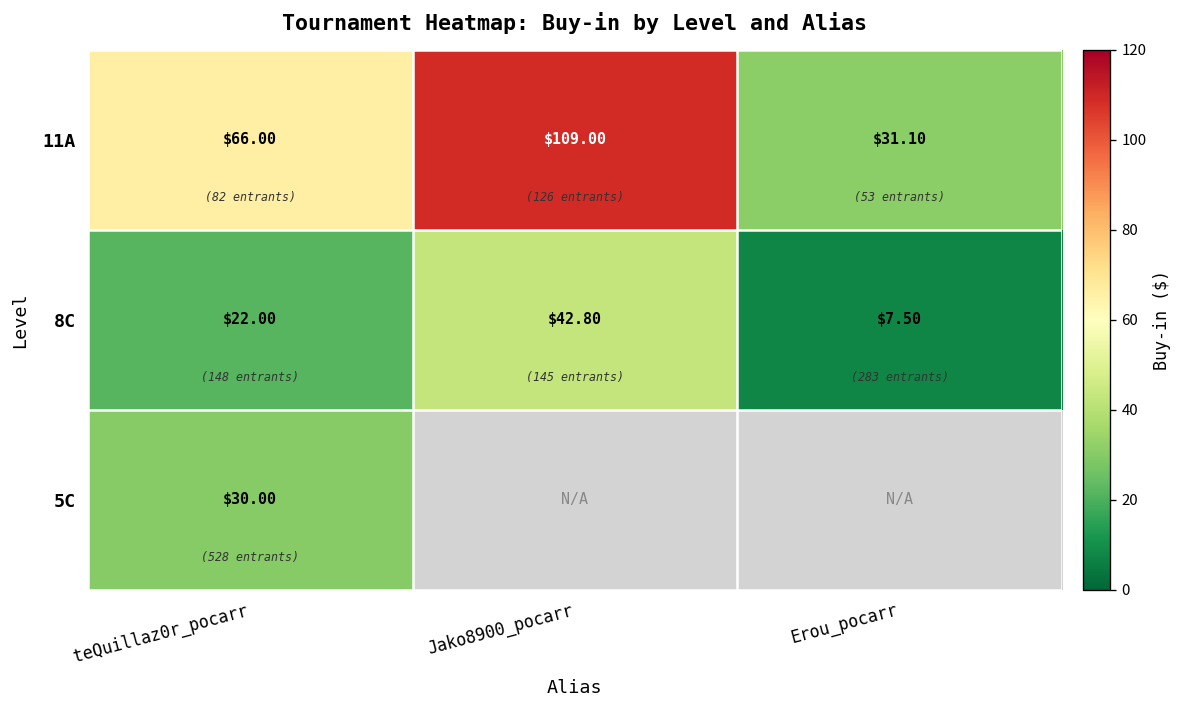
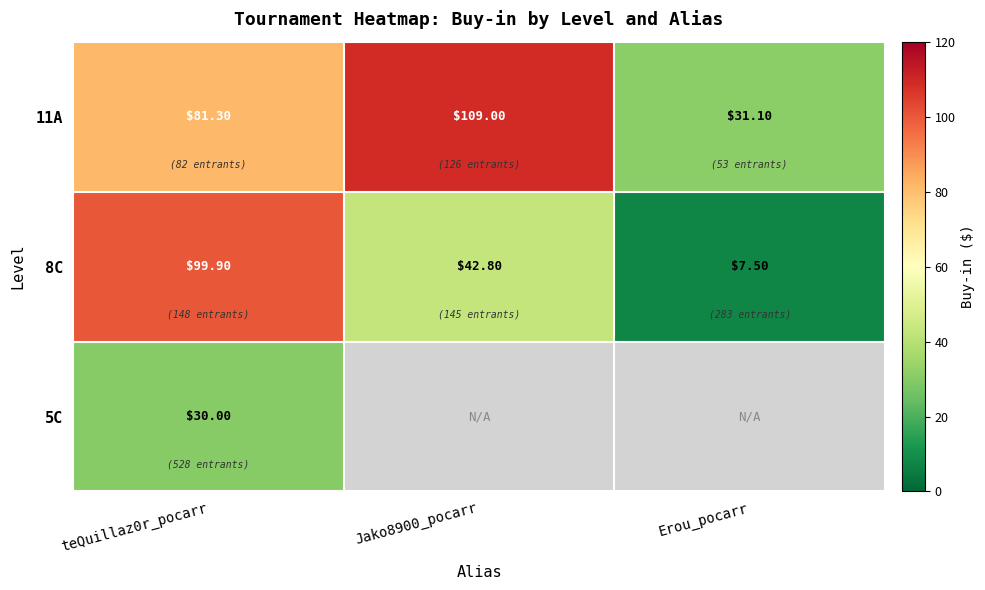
  {
    "11A": {
-     "teQuillaz0r_pocarr": "$66.00"
+     "teQuillaz0r_pocarr": "$81.30"
    },
    "8C": {
-     "teQuillaz0r_pocarr": "$22.00"
+     "teQuillaz0r_pocarr": "$99.90"
    }
  }
